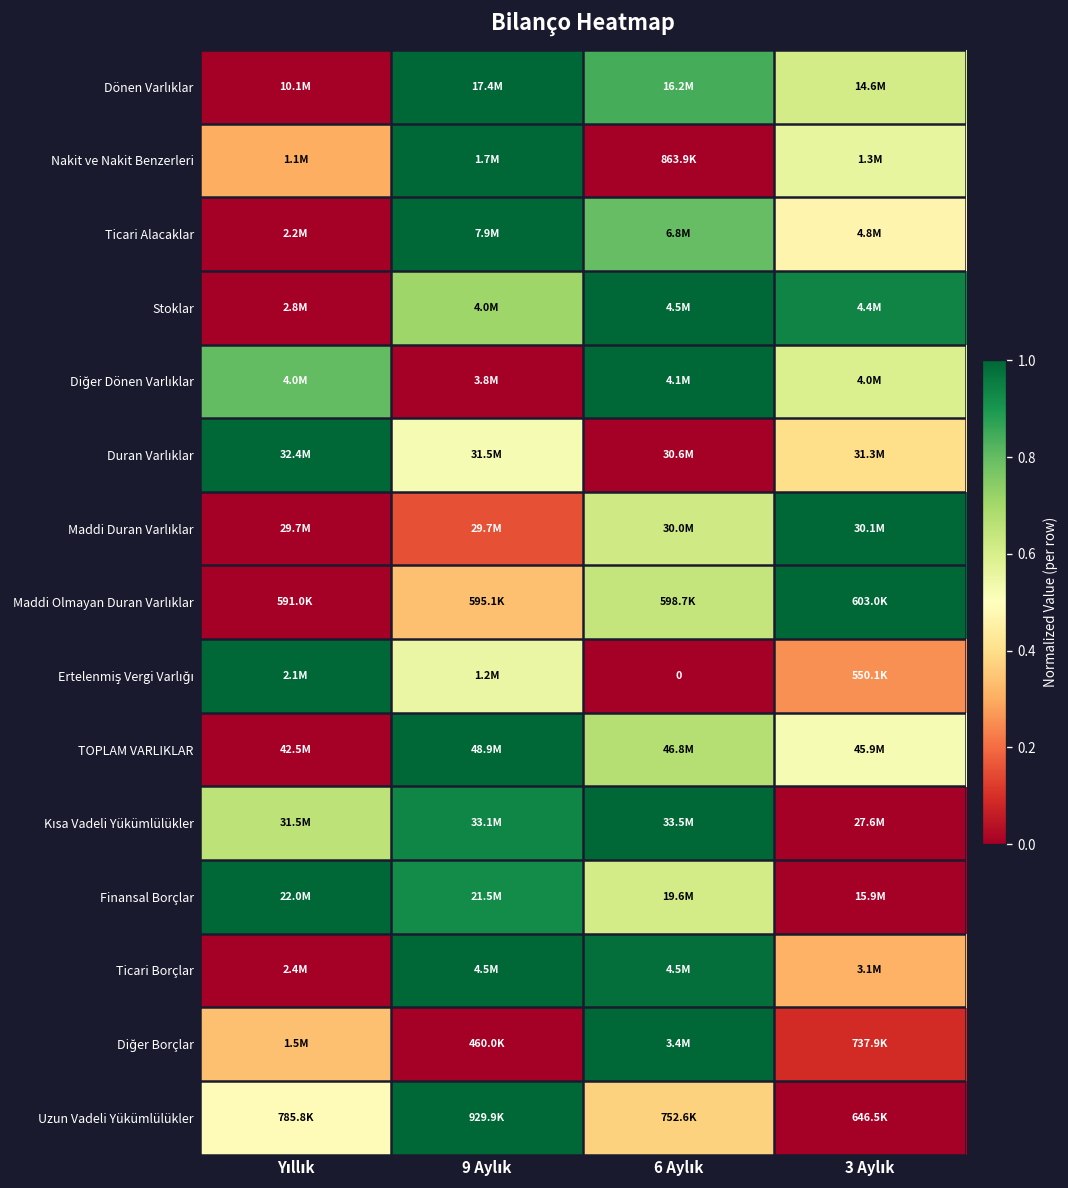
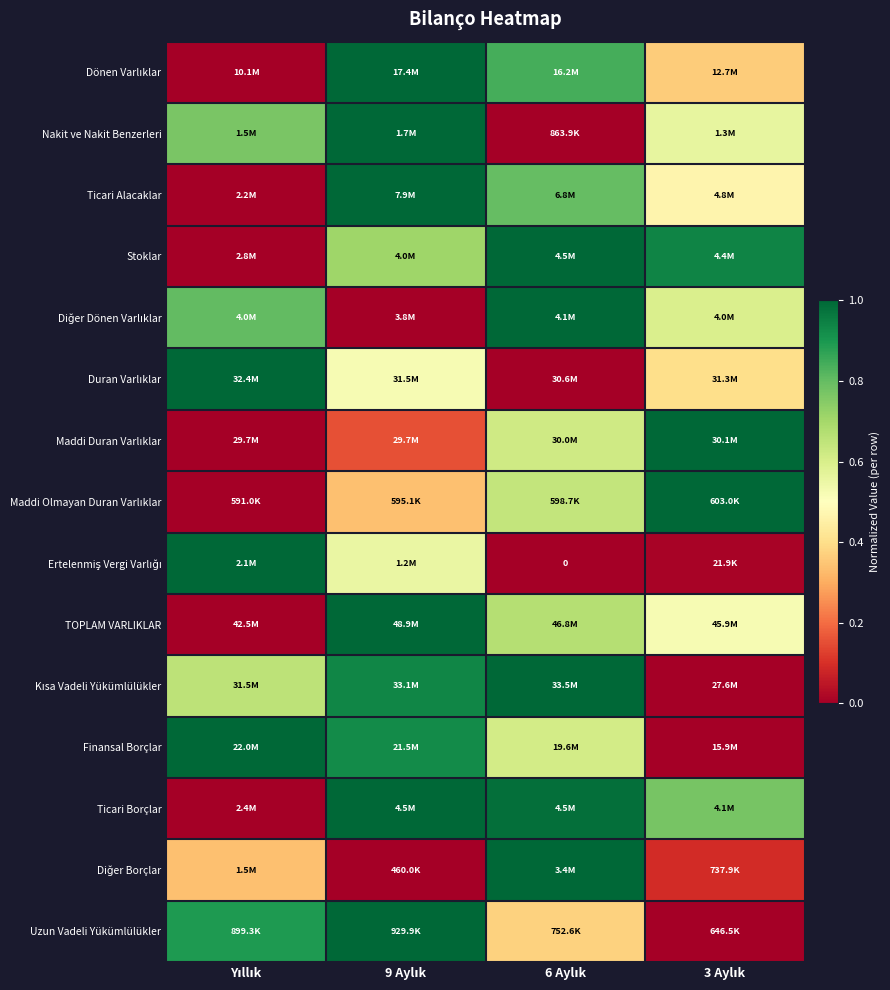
  {
    "Dönen Varlıklar": {
      "Yıllık": "10.1M",
      "9 Aylık": "17.4M",
      "6 Aylık": "16.2M",
-     "3 Aylık": "14.6M"
+     "3 Aylık": "12.7M"
    },
    "Nakit ve Nakit Benzerleri": {
-     "Yıllık": "1.1M",
+     "Yıllık": "1.5M",
      "9 Aylık": "1.7M",
      "6 Aylık": "863.9K",
      "3 Aylık": "1.3M"
    },
    "Ticari Alacaklar": {
      "Yıllık": "2.2M",
      "9 Aylık": "7.9M",
      "6 Aylık": "6.8M",
      "3 Aylık": "4.8M"
    },
    "Stoklar": {
      "Yıllık": "2.8M",
      "9 Aylık": "4.0M",
      "6 Aylık": "4.5M",
      "3 Aylık": "4.4M"
    },
    "Diğer Dönen Varlıklar": {
      "Yıllık": "4.0M",
      "9 Aylık": "3.8M",
      "6 Aylık": "4.1M",
      "3 Aylık": "4.0M"
    },
    "Duran Varlıklar": {
      "Yıllık": "32.4M",
      "9 Aylık": "31.5M",
      "6 Aylık": "30.6M",
      "3 Aylık": "31.3M"
    },
    "Maddi Duran Varlıklar": {
      "Yıllık": "29.7M",
      "9 Aylık": "29.7M",
      "6 Aylık": "30.0M",
      "3 Aylık": "30.1M"
    },
    "Maddi Olmayan Duran Varlıklar": {
      "Yıllık": "591.0K",
      "9 Aylık": "595.1K",
      "6 Aylık": "598.7K",
      "3 Aylık": "603.0K"
    },
    "Ertelenmiş Vergi Varlığı": {
      "Yıllık": "2.1M",
      "9 Aylık": "1.2M",
      "6 Aylık": "0",
-     "3 Aylık": "550.1K"
+     "3 Aylık": "21.9K"
    },
    "TOPLAM VARLIKLAR": {
      "Yıllık": "42.5M",
      "9 Aylık": "48.9M",
      "6 Aylık": "46.8M",
      "3 Aylık": "45.9M"
    },
    "Kısa Vadeli Yükümlülükler": {
      "Yıllık": "31.5M",
      "9 Aylık": "33.1M",
      "6 Aylık": "33.5M",
      "3 Aylık": "27.6M"
    },
    "Finansal Borçlar": {
      "Yıllık": "22.0M",
      "9 Aylık": "21.5M",
      "6 Aylık": "19.6M",
      "3 Aylık": "15.9M"
    },
    "Ticari Borçlar": {
      "Yıllık": "2.4M",
      "9 Aylık": "4.5M",
      "6 Aylık": "4.5M",
-     "3 Aylık": "3.1M"
+     "3 Aylık": "4.1M"
    },
    "Diğer Borçlar": {
      "Yıllık": "1.5M",
      "9 Aylık": "460.0K",
      "6 Aylık": "3.4M",
      "3 Aylık": "737.9K"
    },
    "Uzun Vadeli Yükümlülükler": {
-     "Yıllık": "785.8K",
+     "Yıllık": "899.3K",
      "9 Aylık": "929.9K",
      "6 Aylık": "752.6K",
      "3 Aylık": "646.5K"
    }
  }
